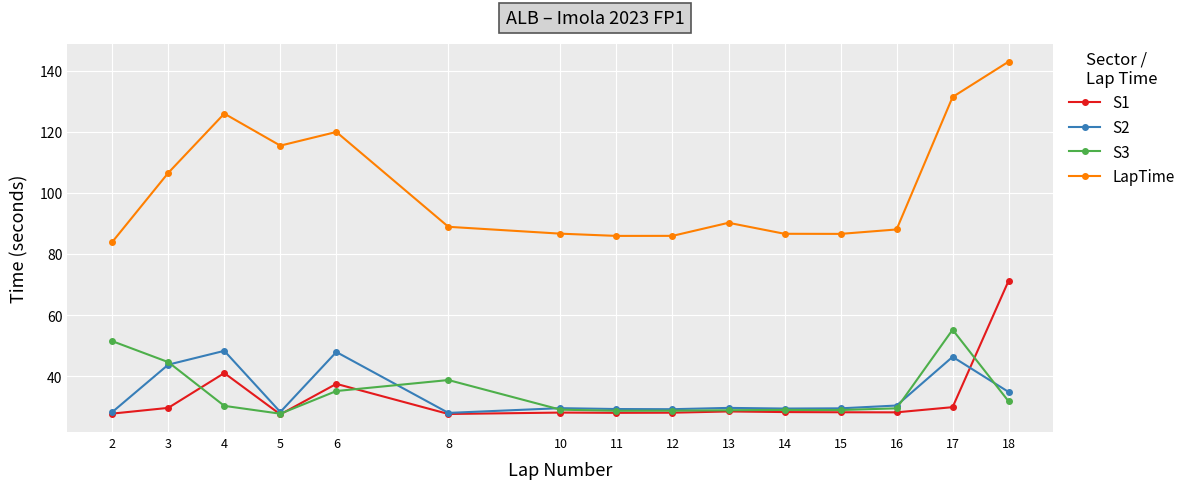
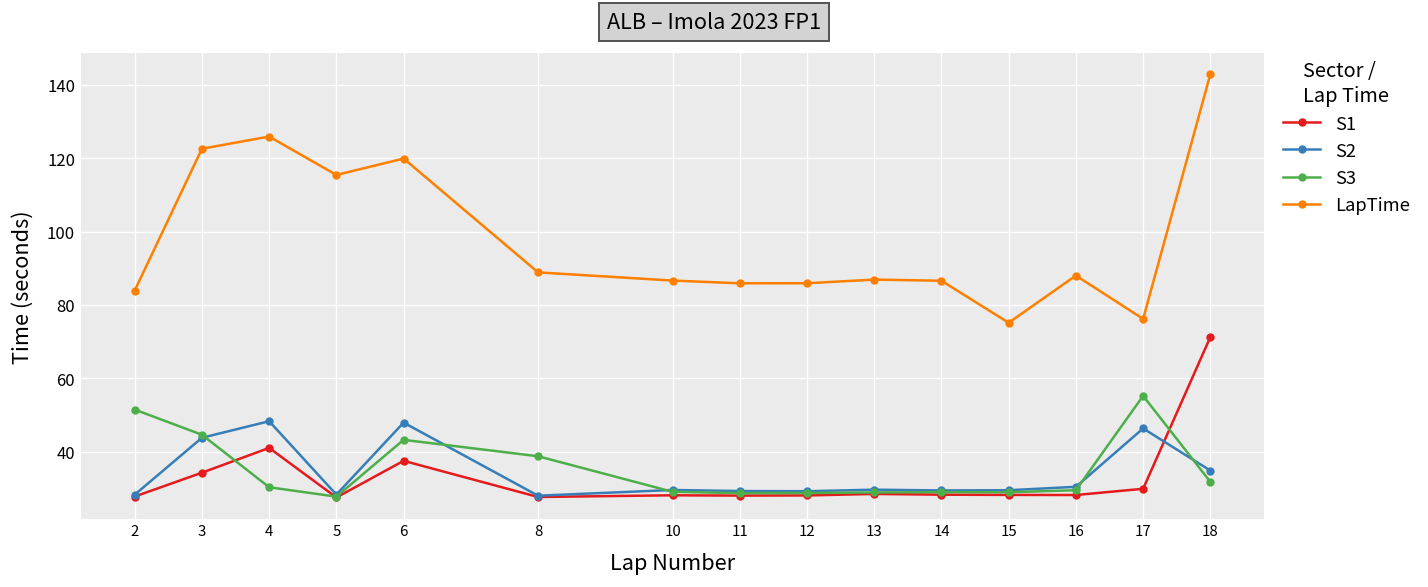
  {
    "S1": {
-     "3": 30,
+     "3": 34,
      "4": 41,
      "6": 37,
      "10": 28,
      "16": 28,
      "17": 30,
      "18": 71
    },
    "S2": {
      "3": 44,
      "4": 48,
      "6": 48,
      "16": 30,
      "17": 46,
      "18": 35
    },
    "S3": {
      "2": 51,
      "3": 45,
      "4": 30,
-     "6": 35,
+     "6": 43,
      "8": 39,
      "16": 29,
      "17": 55,
      "18": 32
    },
    "LapTime": {
      "2": 84,
-     "3": 107,
+     "3": 123,
      "4": 126,
      "5": 115,
      "6": 120,
      "8": 89,
      "10": 87,
      "11": 86,
      "12": 86,
-     "13": 90,
+     "13": 87,
      "14": 87,
-     "15": 87,
+     "15": 75,
      "16": 88,
-     "17": 131,
+     "17": 76,
      "18": 143
    }
  }
